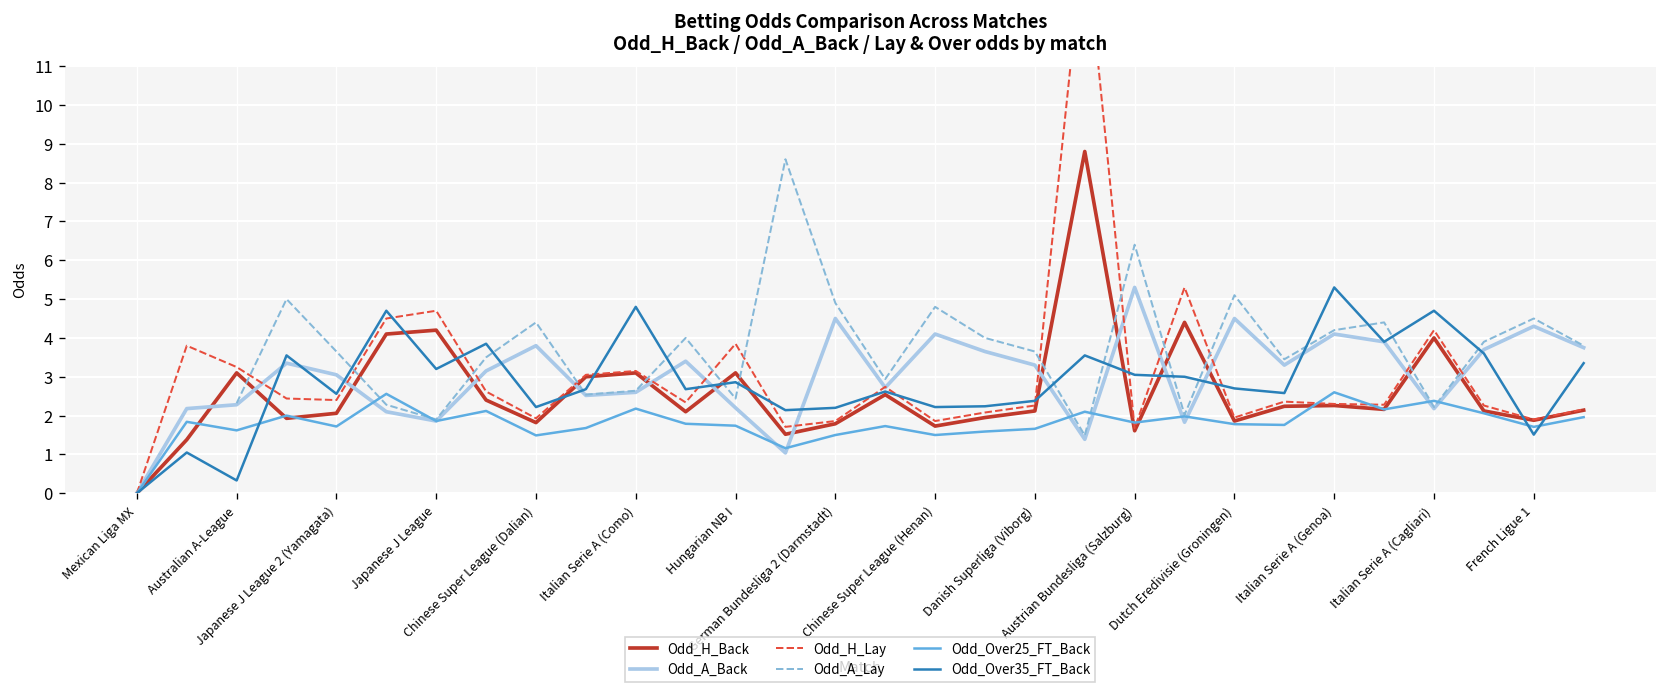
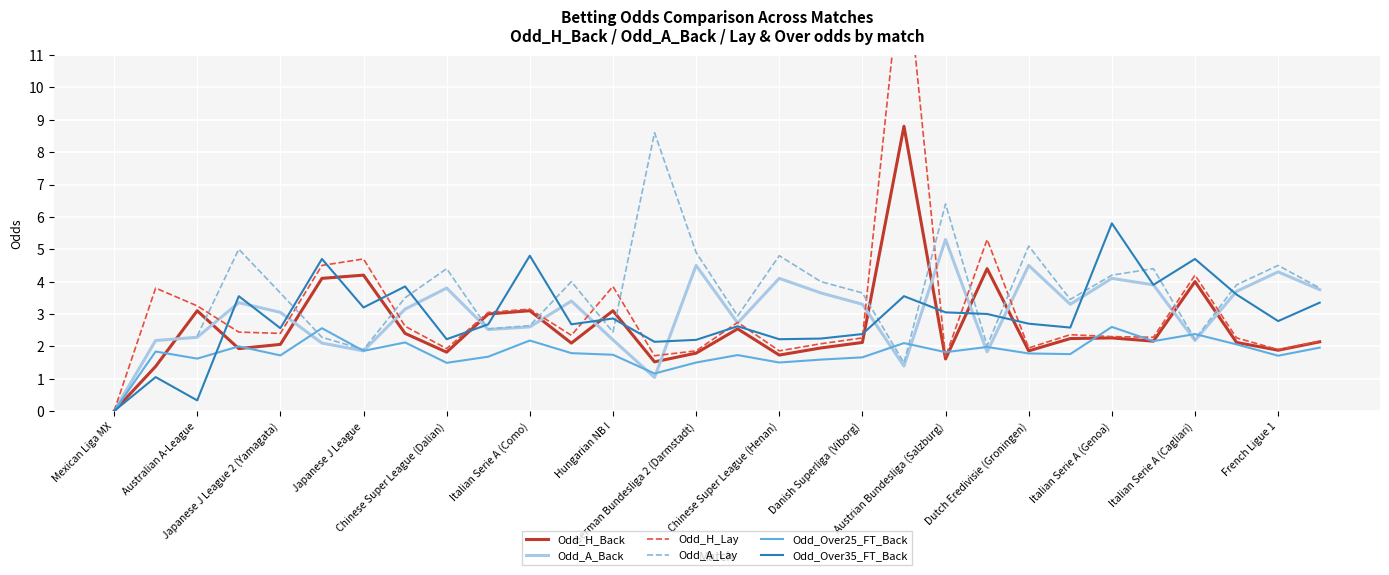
  {
    "Odd_Over35_FT_Back": {
      "Australian A-League": 0.3,
      "Japanese J League 2 (Yamagata)": 2.6,
      "Japanese J League": 3.2,
      "Chinese Super League (Dalian)": 2.2,
      "Italian Serie A (Como)": 4.8,
      "Hungarian NB I": 2.9,
      "German Bundesliga 2 (Darmstadt)": 2.2,
      "Chinese Super League (Henan)": 2.2,
      "Danish Superliga (Viborg)": 2.4,
      "Austrian Bundesliga (Salzburg)": 3.1,
      "Dutch Eredivisie (Groningen)": 2.7,
-     "Italian Serie A (Genoa)": 5.3,
+     "Italian Serie A (Genoa)": 5.8,
      "Italian Serie A (Cagliari)": 4.7,
-     "French Ligue 1": 1.5
+     "French Ligue 1": 2.8
    }
  }
